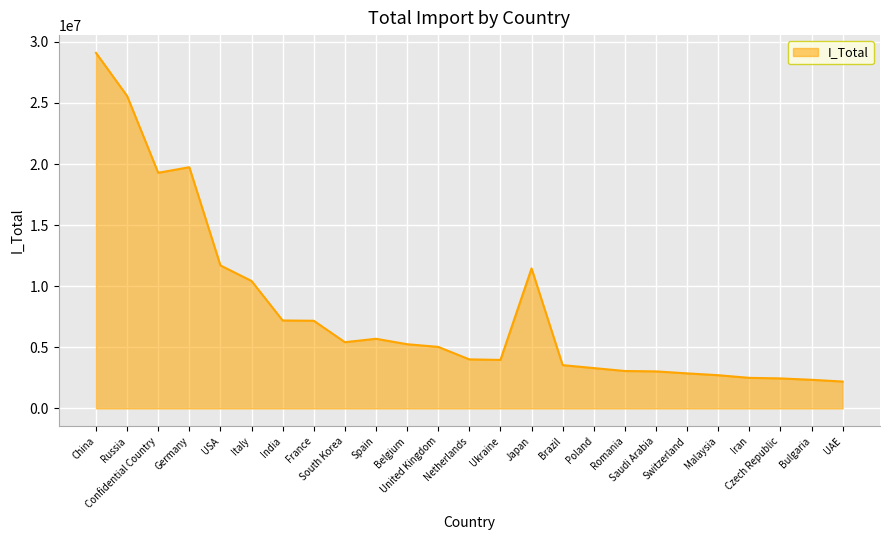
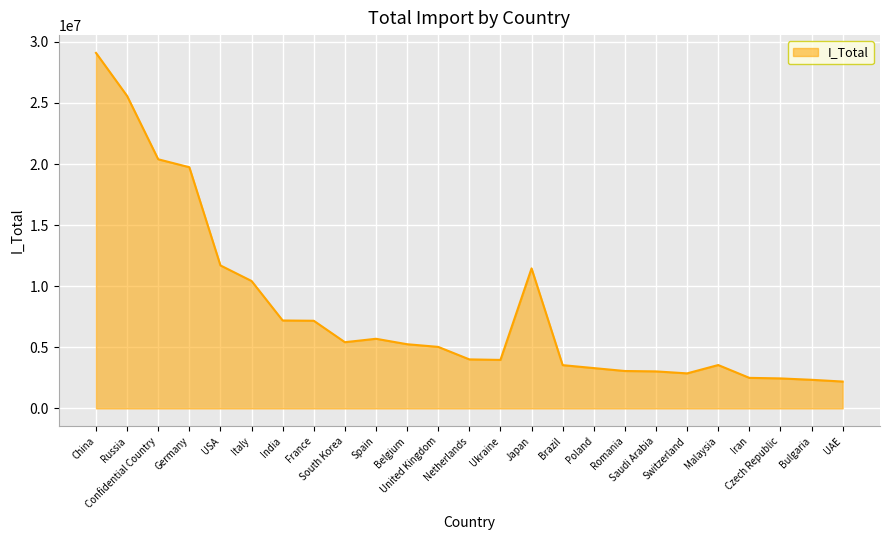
  {
    "China": 29100000,
    "Russia": 25600000,
-   "Confidential Country": 19300000,
+   "Confidential Country": 20400000,
    "Germany": 19700000,
    "USA": 11700000,
    "Italy": 10400000,
    "India": 7200000,
    "France": 7200000,
    "South Korea": 5400000,
    "Spain": 5700000,
    "Belgium": 5300000,
    "United Kingdom": 5000000,
    "Netherlands": 4000000,
    "Ukraine": 4000000,
    "Japan": 11500000,
    "Brazil": 3500000,
    "Poland": 3300000,
    "Romania": 3100000,
    "Saudi Arabia": 3000000,
    "Switzerland": 2900000,
-   "Malaysia": 2700000,
+   "Malaysia": 3600000,
    "Iran": 2500000,
    "Czech Republic": 2500000,
    "Bulgaria": 2300000,
    "UAE": 2200000
  }
